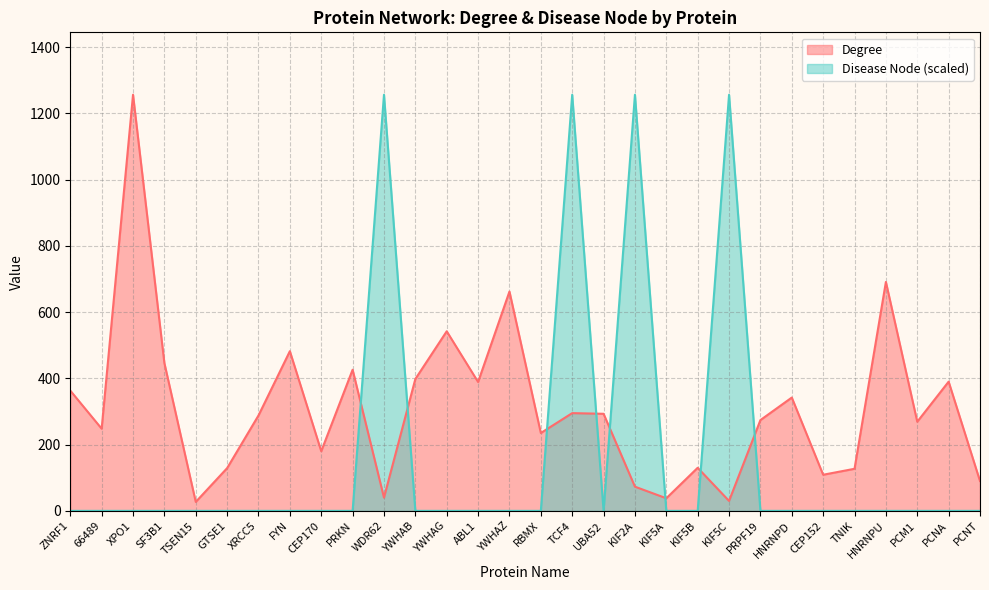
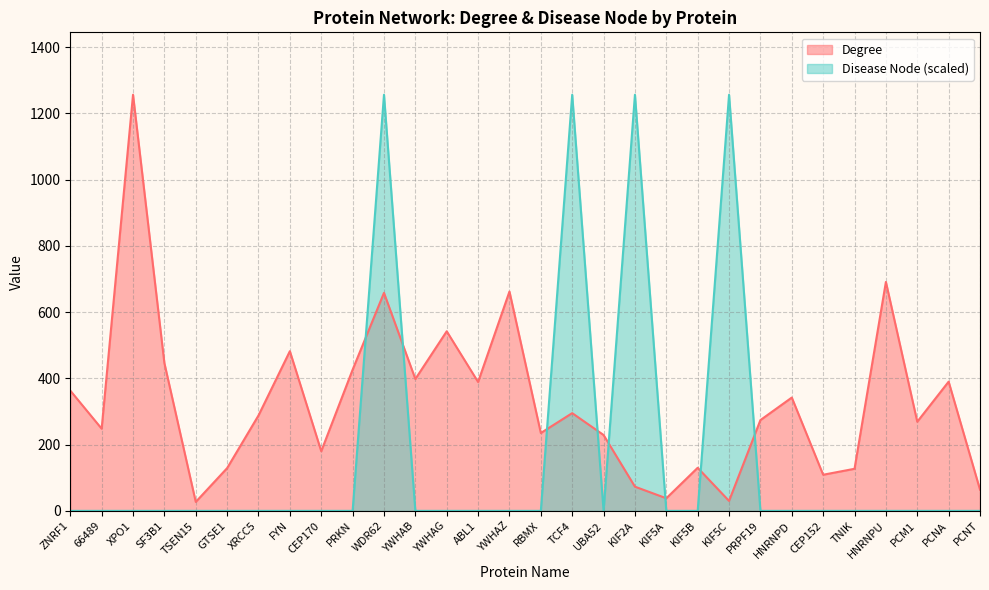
  {
    "Degree": {
      "ZNRF1": 360,
      "66489": 250,
      "XPO1": 1260,
      "SF3B1": 450,
      "TSEN15": 30,
      "GTSE1": 130,
      "XRCC5": 290,
      "FYN": 480,
      "CEP170": 180,
      "PRKN": 430,
-     "WDR62": 40,
+     "WDR62": 660,
      "YWHAB": 400,
      "YWHAG": 540,
      "ABL1": 390,
      "YWHAZ": 660,
      "RBMX": 240,
      "TCF4": 300,
-     "UBA52": 290,
+     "UBA52": 230,
      "KIF2A": 70,
      "KIF5A": 40,
      "KIF5B": 130,
      "KIF5C": 30,
      "PRPF19": 270,
      "HNRNPD": 340,
      "CEP152": 110,
      "TNIK": 130,
      "HNRNPU": 690,
      "PCM1": 270,
      "PCNA": 390,
-     "PCNT": 90
+     "PCNT": 60
    },
    "Disease Node (scaled)": {
      "ZNRF1": 0,
      "66489": 0,
      "XPO1": 0,
      "SF3B1": 0,
      "TSEN15": 0,
      "GTSE1": 0,
      "XRCC5": 0,
      "FYN": 0,
      "CEP170": 0,
      "PRKN": 0,
      "WDR62": 1260,
      "YWHAB": 0,
      "YWHAG": 0,
      "ABL1": 0,
      "YWHAZ": 0,
      "RBMX": 0,
      "TCF4": 1260,
      "UBA52": 0,
      "KIF2A": 1260,
      "KIF5A": 0,
      "KIF5B": 0,
      "KIF5C": 1260,
      "PRPF19": 0,
      "HNRNPD": 0,
      "CEP152": 0,
      "TNIK": 0,
      "HNRNPU": 0,
      "PCM1": 0,
      "PCNA": 0,
      "PCNT": 0
    }
  }
